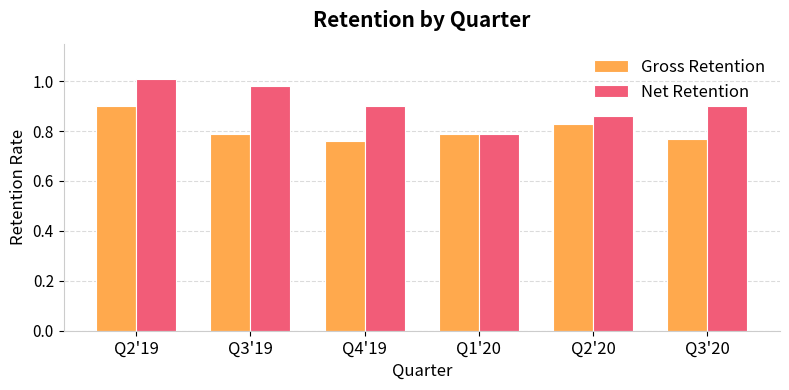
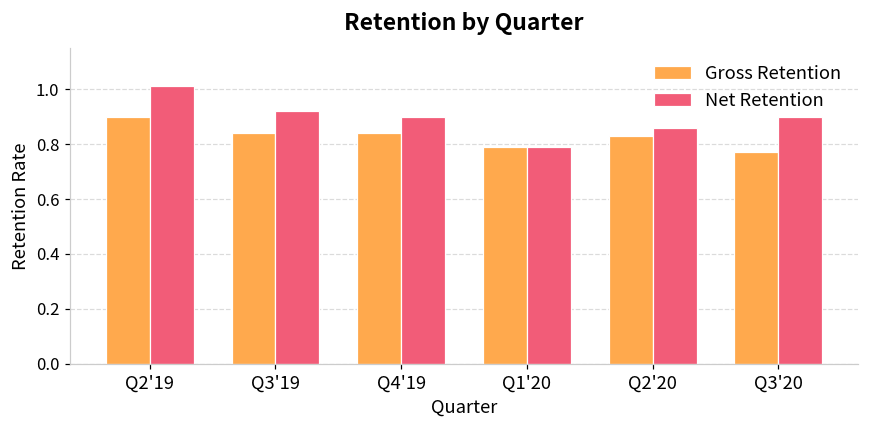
  {
    "Gross Retention": {
      "Q2'19": 0.90,
-     "Q3'19": 0.79,
-     "Q4'19": 0.76,
+     "Q3'19": 0.84,
+     "Q4'19": 0.84,
      "Q1'20": 0.79,
      "Q2'20": 0.83,
      "Q3'20": 0.77
    },
    "Net Retention": {
      "Q2'19": 1.01,
-     "Q3'19": 0.98,
+     "Q3'19": 0.92,
      "Q4'19": 0.90,
      "Q1'20": 0.79,
      "Q2'20": 0.86,
      "Q3'20": 0.90
    }
  }
